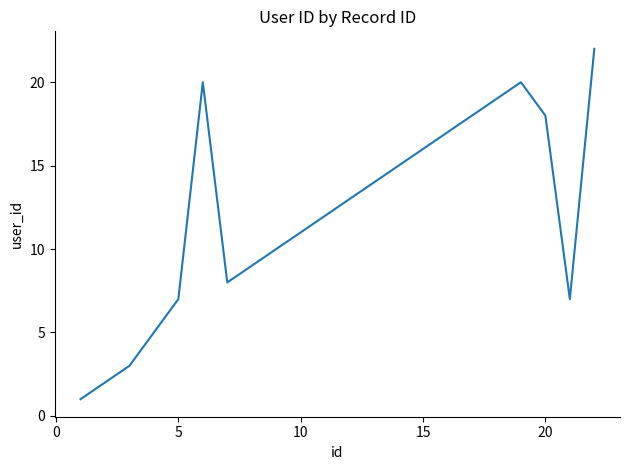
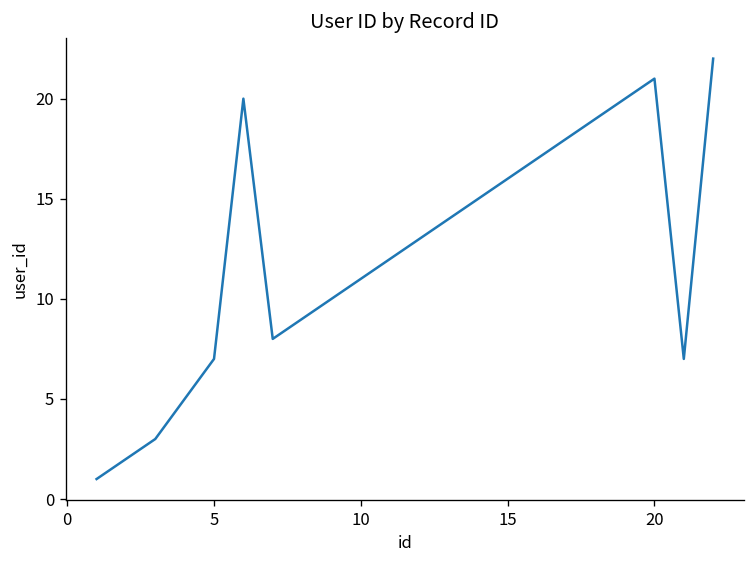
  {
    "5": 7,
    "10": 11,
    "15": 16,
-   "20": 18
+   "20": 21
  }
